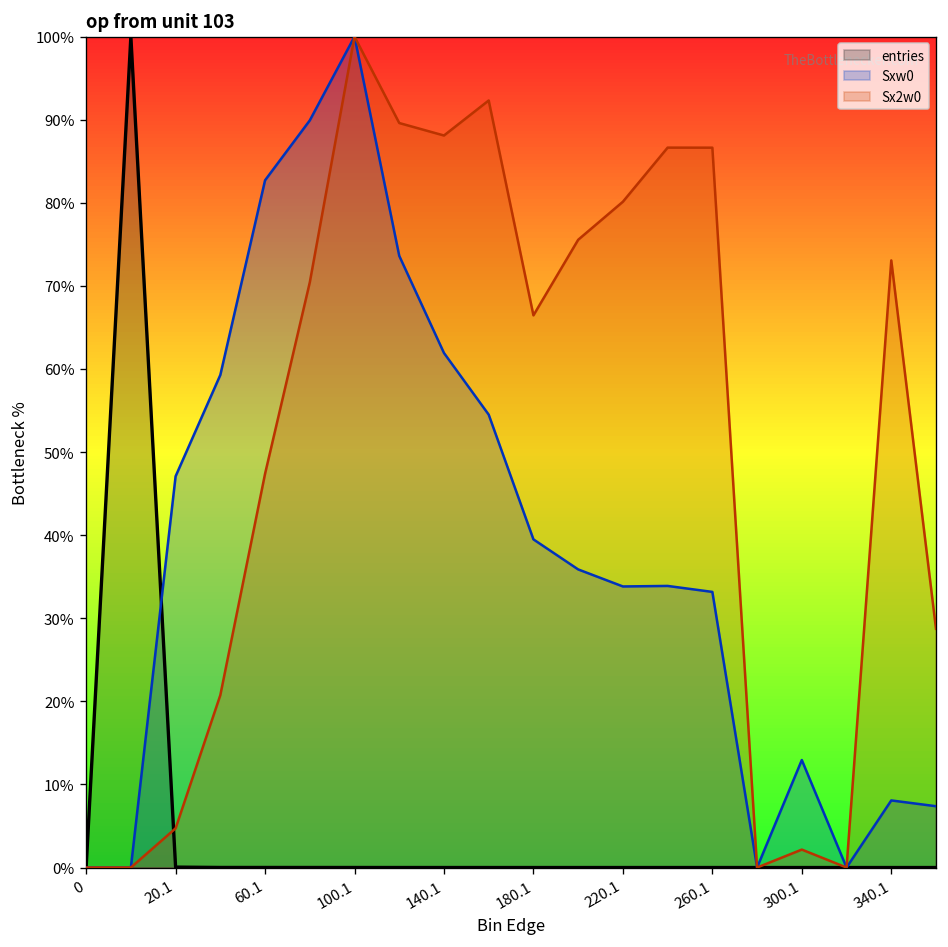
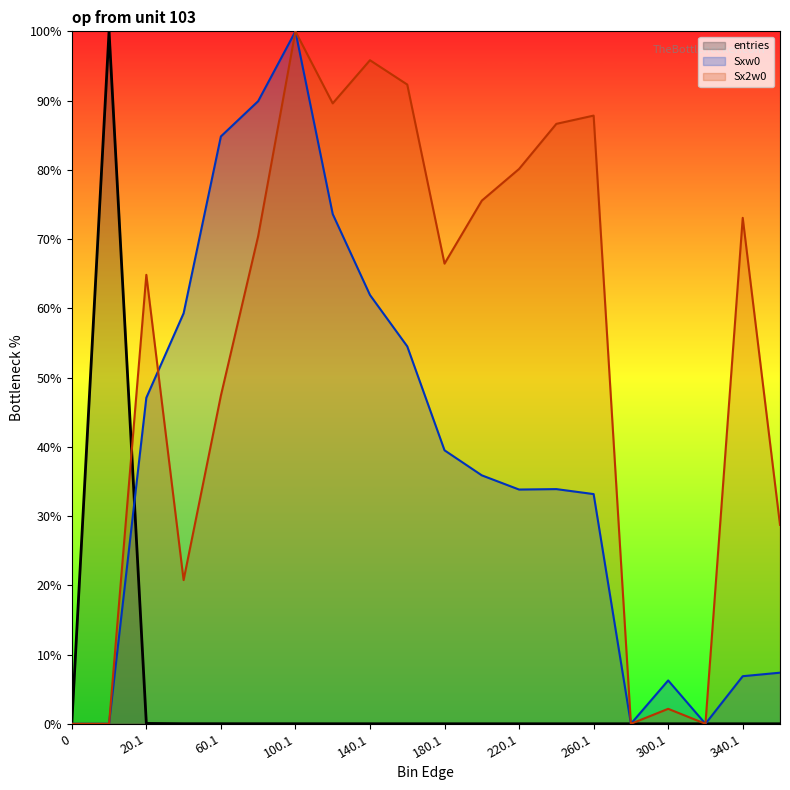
  {
    "entries": {
      "20.1": "0%",
      "60.1": "0%",
      "100.1": "0%",
      "140.1": "0%",
      "180.1": "0%",
      "220.1": "0%",
      "260.1": "0%",
      "300.1": "0%",
      "340.1": "0%"
    },
    "Sxw0": {
      "20.1": "47%",
-     "60.1": "83%",
+     "60.1": "85%",
      "140.1": "62%",
      "180.1": "39%",
      "220.1": "34%",
      "260.1": "33%",
-     "300.1": "13%",
-     "340.1": "8%"
+     "300.1": "6%",
+     "340.1": "7%"
    },
    "Sx2w0": {
-     "20.1": "5%",
+     "20.1": "65%",
      "60.1": "47%",
-     "140.1": "88%",
+     "140.1": "96%",
      "180.1": "66%",
      "220.1": "80%",
-     "260.1": "87%",
+     "260.1": "88%",
      "300.1": "2%",
      "340.1": "73%"
    }
  }
